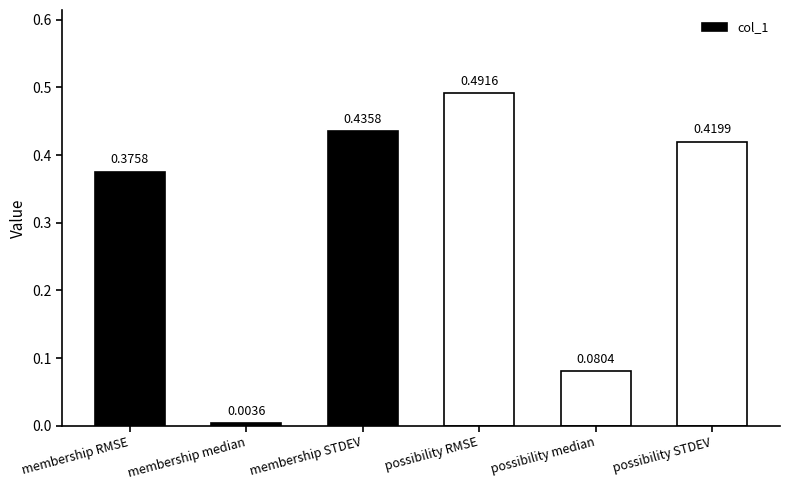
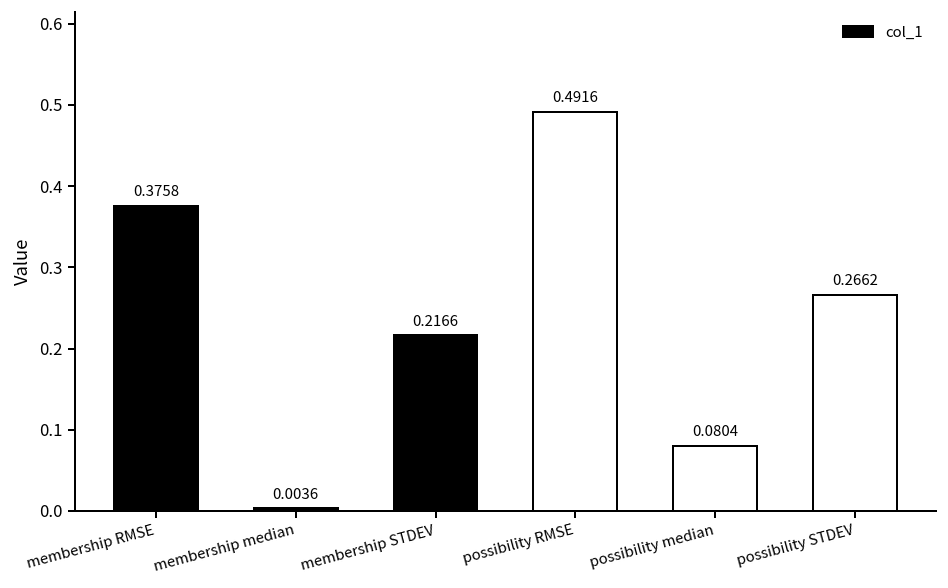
  {
    "membership RMSE": 0.3758,
    "membership median": 0.0036,
-   "membership STDEV": 0.4358,
+   "membership STDEV": 0.2166,
    "possibility RMSE": 0.4916,
    "possibility median": 0.0804,
-   "possibility STDEV": 0.4199
+   "possibility STDEV": 0.2662
  }
